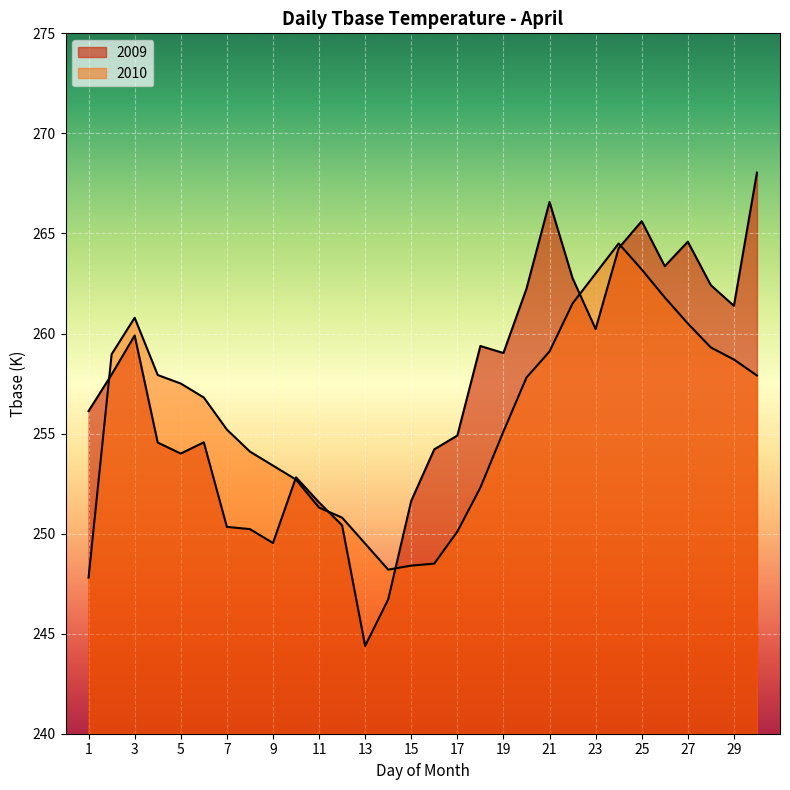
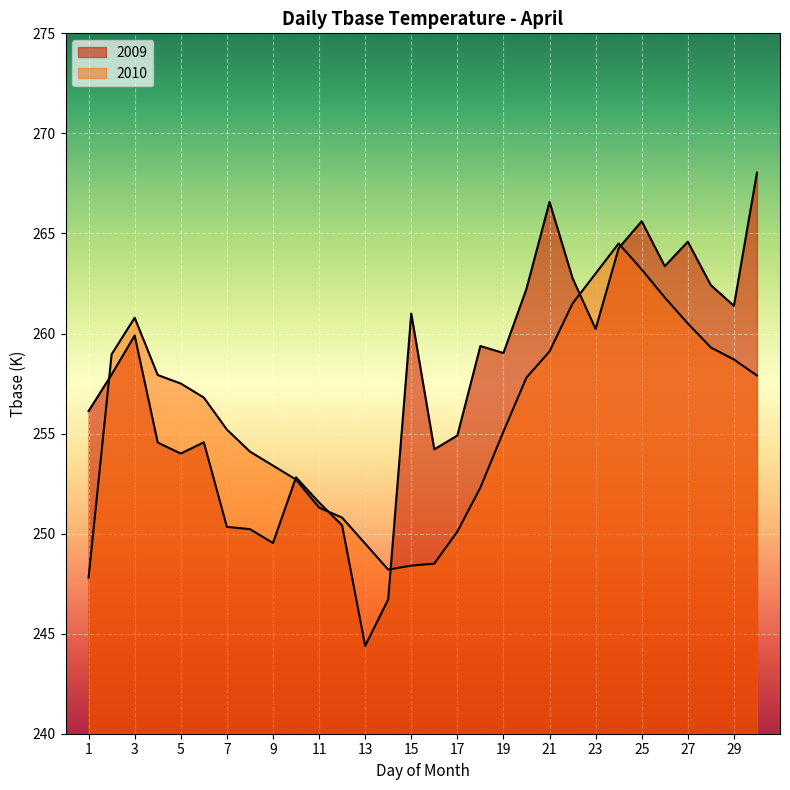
  {
    "2009": {
      "1": 256.1,
      "3": 259.9,
      "5": 254.0,
      "7": 250.3,
      "9": 249.5,
      "11": 251.6,
      "13": 244.4,
-     "15": 251.6,
+     "15": 261.0,
      "17": 254.9,
      "19": 259.0,
      "21": 266.6,
      "23": 260.2,
      "25": 265.6,
      "27": 264.6,
      "29": 261.4
    },
    "2010": {
      "1": 247.8,
      "3": 260.8,
      "5": 257.5,
      "7": 255.2,
      "9": 253.4,
      "11": 251.3,
      "13": 249.5,
      "15": 248.4,
      "17": 250.1,
      "19": 255.1,
      "21": 259.1,
      "23": 263.0,
      "25": 263.2,
      "27": 260.5,
      "29": 258.7
    }
  }
